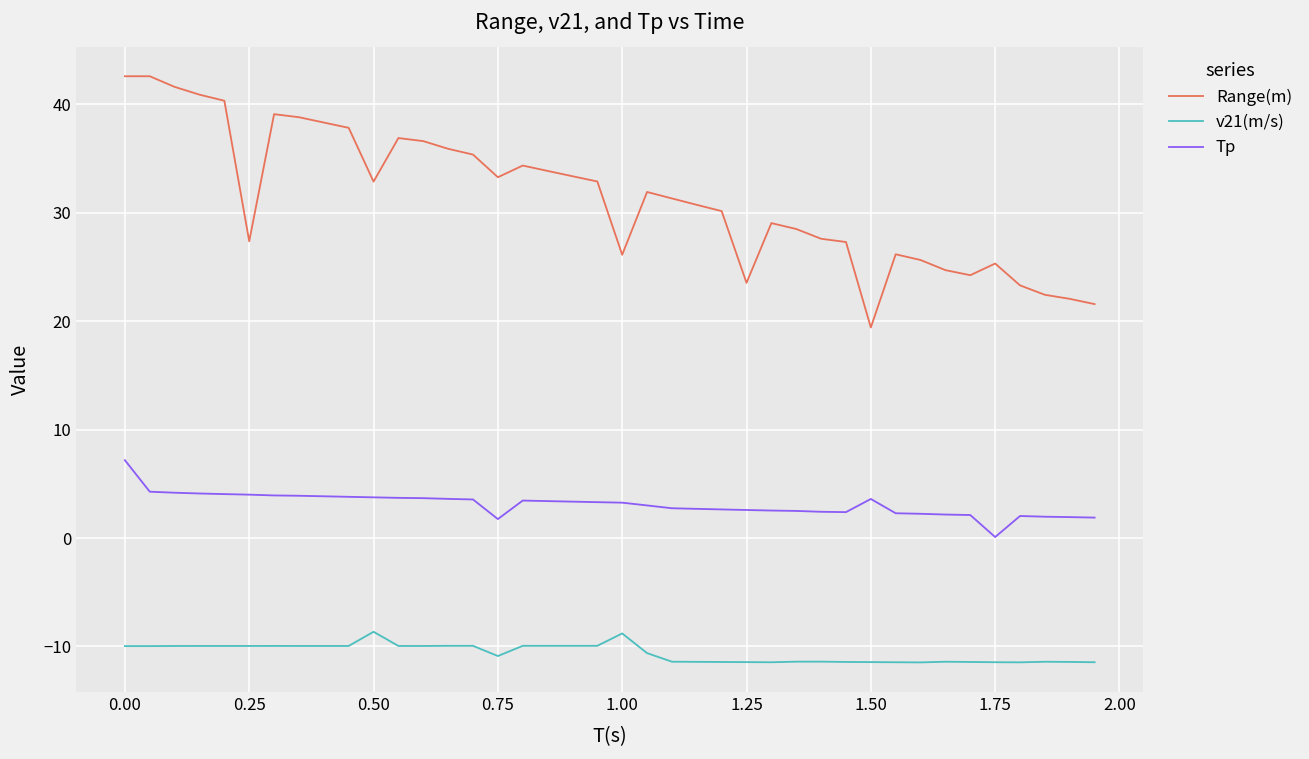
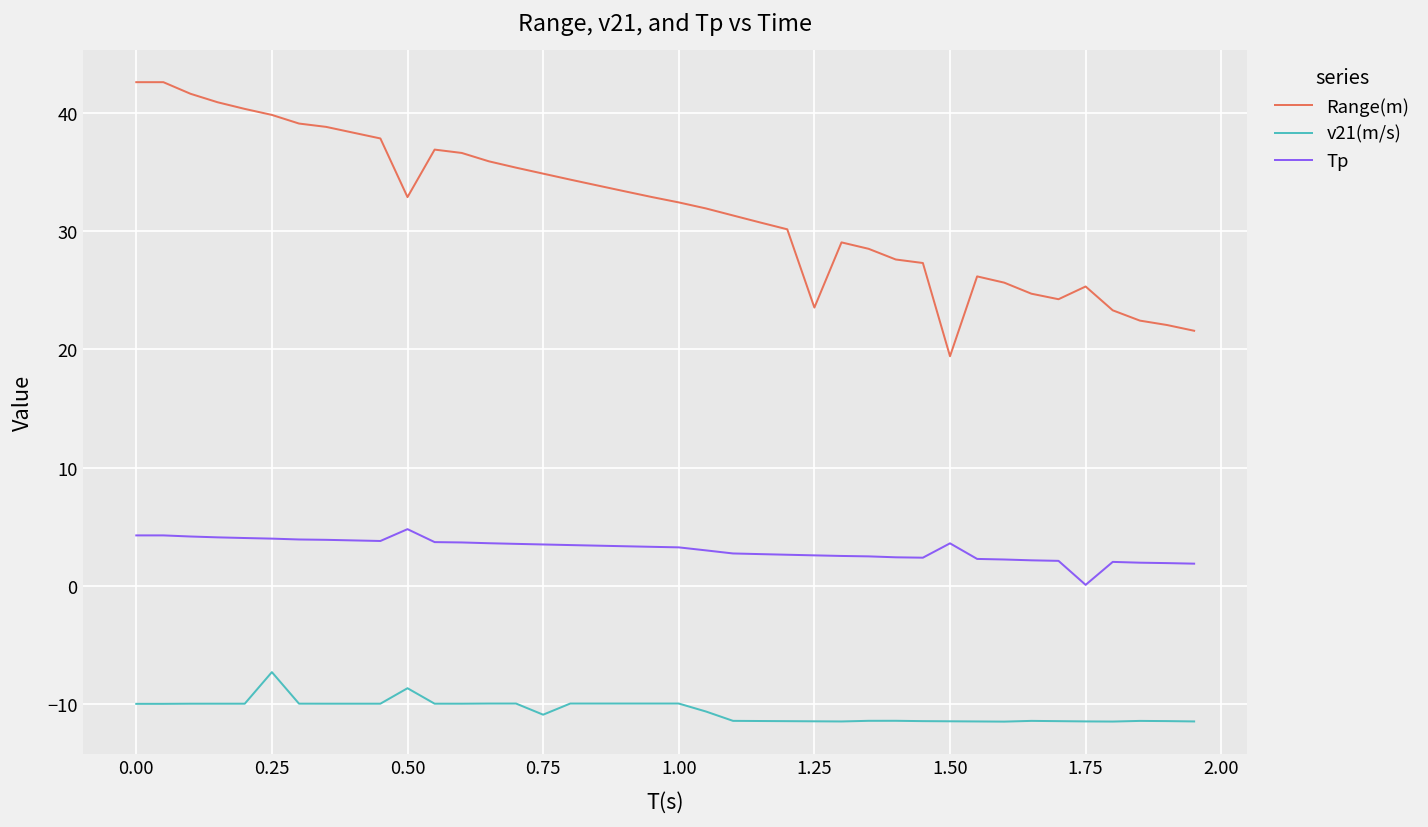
  {
    "Range(m)": {
      "0.00": 43,
-     "0.25": 27,
+     "0.25": 40,
      "0.50": 33,
-     "0.75": 33,
-     "1.00": 26,
+     "0.75": 35,
+     "1.00": 32,
      "1.25": 24,
      "1.50": 19,
      "1.75": 25
    },
    "v21(m/s)": {
      "0.00": -10,
-     "0.25": -10,
+     "0.25": -7,
      "0.50": -9,
      "0.75": -11,
-     "1.00": -9,
+     "1.00": -10,
      "1.25": -11,
      "1.50": -11,
      "1.75": -11
    },
    "Tp": {
-     "0.00": 7,
+     "0.00": 4,
      "0.25": 4,
-     "0.50": 4,
-     "0.75": 2,
+     "0.50": 5,
+     "0.75": 4,
      "1.00": 3,
      "1.25": 3,
      "1.50": 4,
      "1.75": 0
    }
  }
